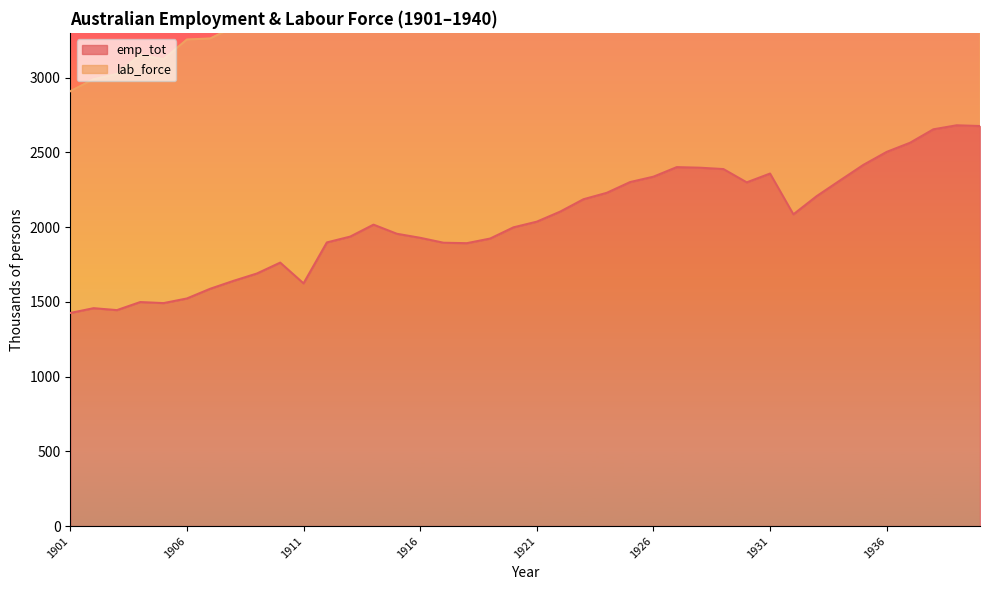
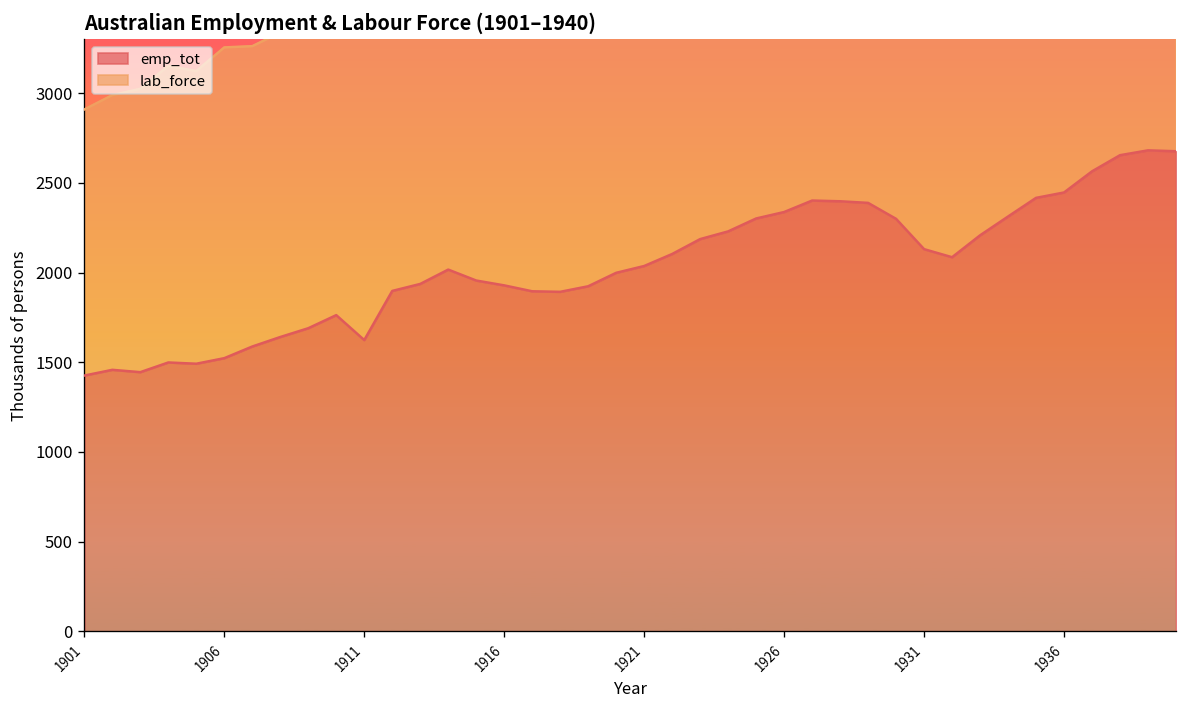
  {
    "emp_tot": {
      "1901": 1430,
      "1906": 1520,
      "1911": 1620,
      "1916": 1930,
      "1921": 2040,
      "1926": 2340,
-     "1931": 2360,
-     "1936": 2500
+     "1931": 2130,
+     "1936": 2450
    },
    "lab_force": {
      "1901": 1480,
      "1906": 1730
    }
  }
